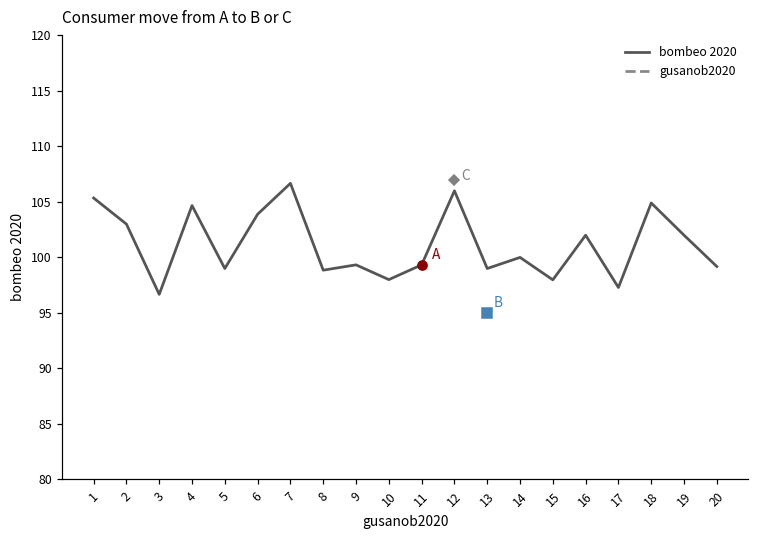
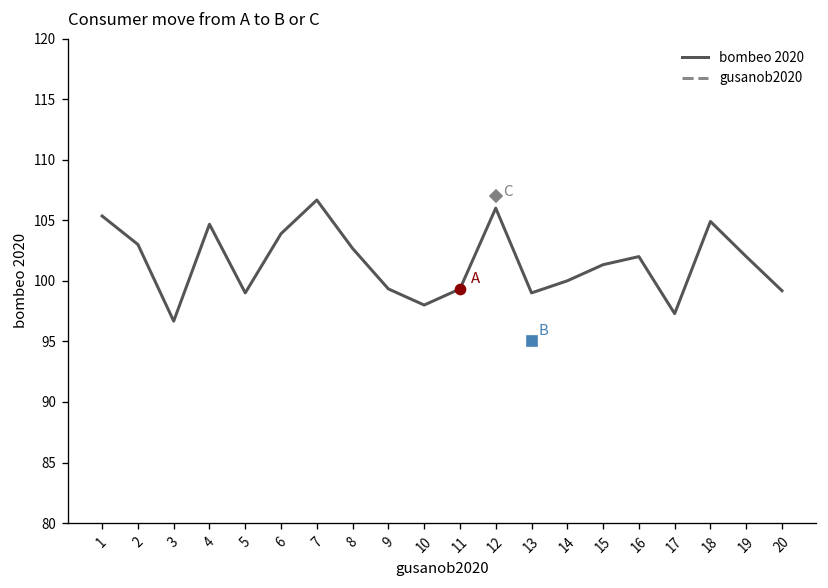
  {
    "bombeo 2020": {
      "1": 105.4,
      "2": 103.0,
      "3": 96.7,
      "4": 104.7,
      "5": 99.0,
      "6": 103.9,
      "7": 106.7,
-     "8": 98.9,
+     "8": 102.7,
      "9": 99.3,
      "10": 98.0,
      "12": 106.0,
      "13": 99.0,
      "14": 100.0,
-     "15": 98.0,
+     "15": 101.3,
      "16": 102.0,
      "17": 97.3,
      "18": 104.9,
      "19": 102.0,
      "20": 99.2
    }
  }
